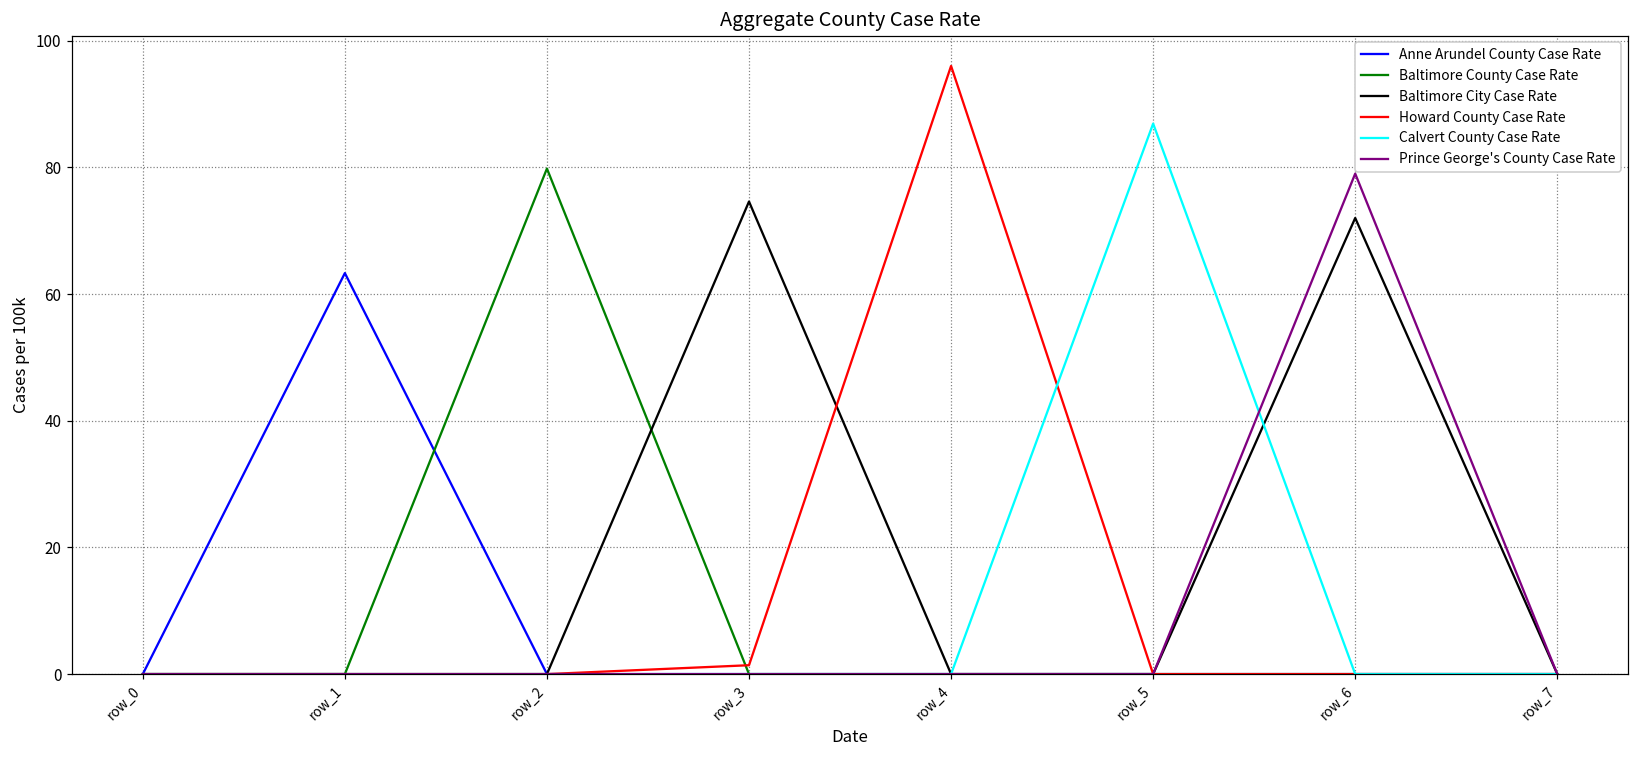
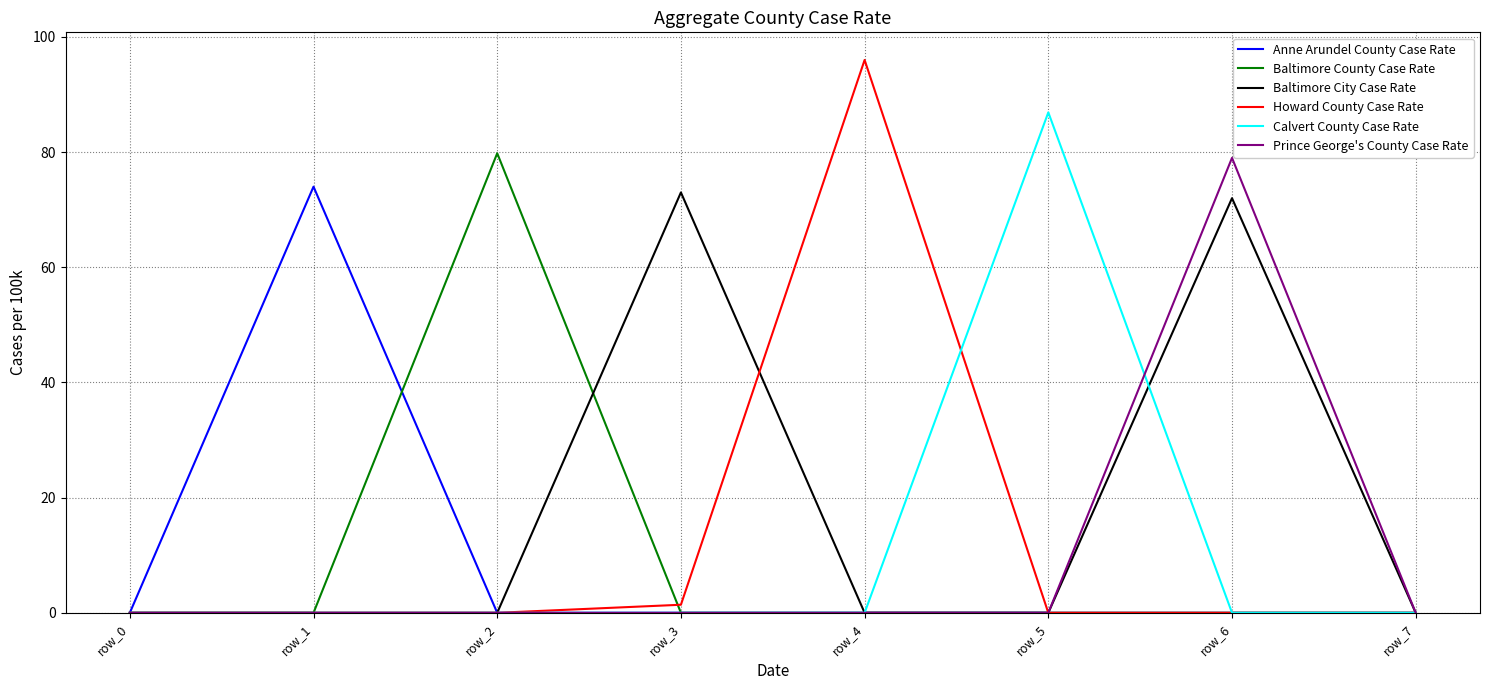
  {
    "Anne Arundel County Case Rate": {
-     "row_1": 63
+     "row_1": 74
    },
    "Baltimore County Case Rate": {
      "row_2": 80
    },
    "Baltimore City Case Rate": {
-     "row_3": 75,
+     "row_3": 73,
      "row_6": 72
    },
    "Howard County Case Rate": {
      "row_3": 1,
      "row_4": 96
    },
    "Calvert County Case Rate": {
      "row_5": 87
    },
    "Prince George's County Case Rate": {
      "row_6": 79
    }
  }
